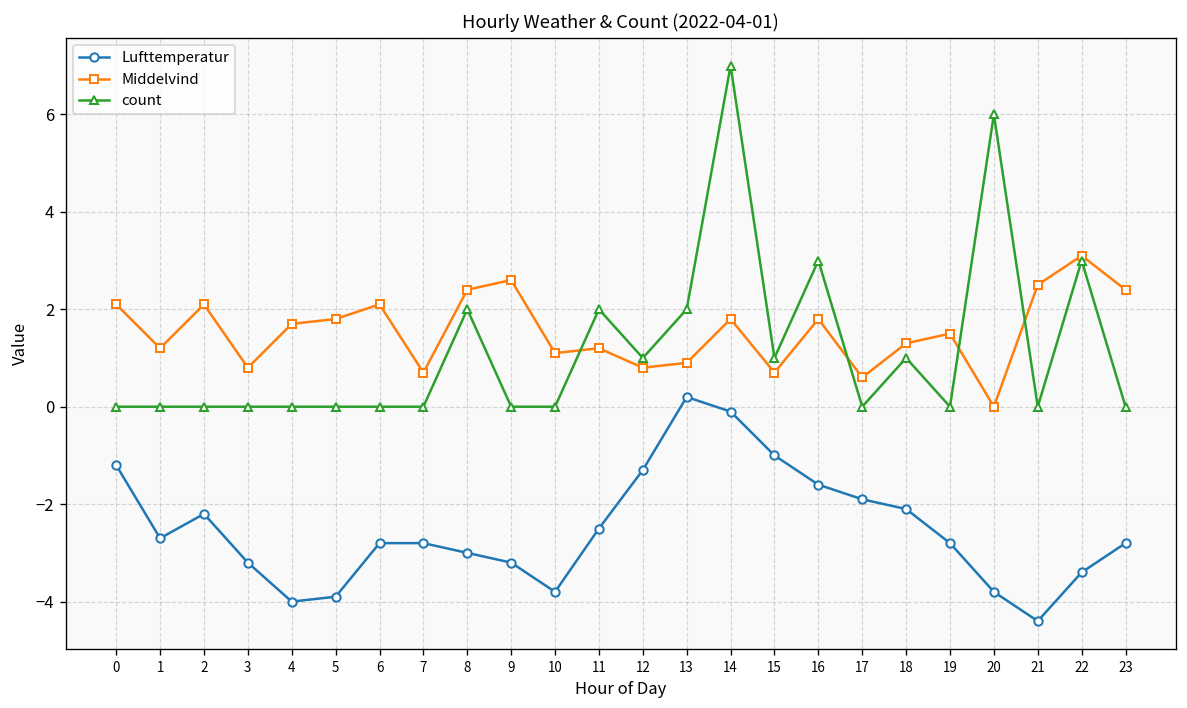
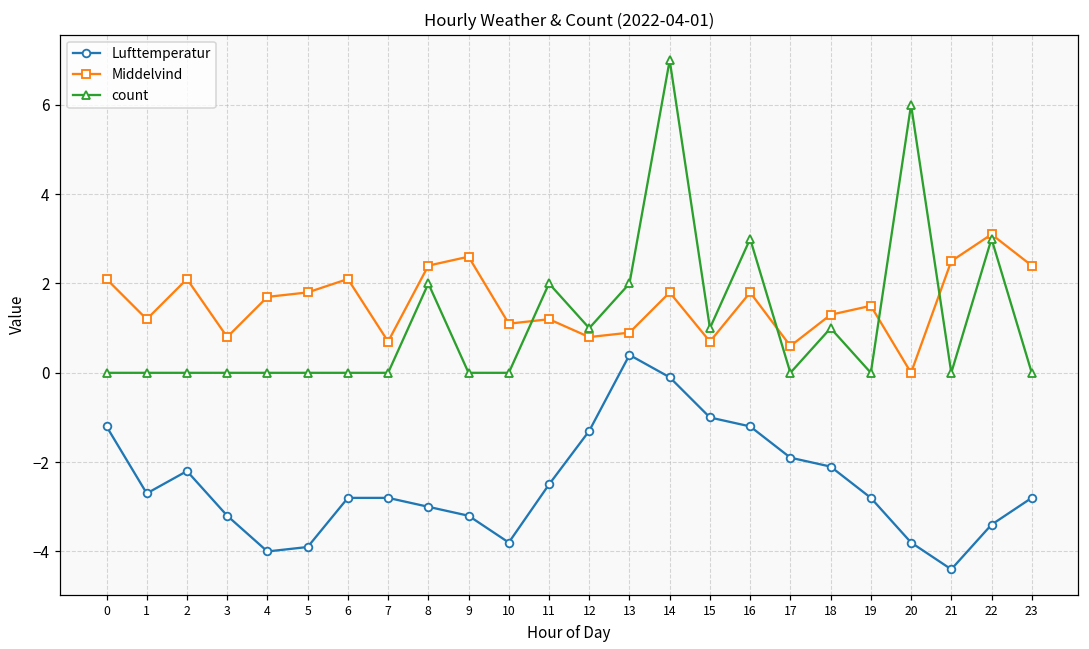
  {
    "Lufttemperatur": {
      "0": -1.2,
      "1": -2.7,
      "2": -2.2,
      "3": -3.2,
      "4": -4.0,
      "5": -3.9,
      "6": -2.8,
      "7": -2.8,
      "8": -3.0,
      "9": -3.2,
      "10": -3.8,
      "11": -2.5,
      "12": -1.3,
-     "13": 0.2,
+     "13": 0.4,
      "14": -0.1,
      "15": -1.0,
-     "16": -1.6,
+     "16": -1.2,
      "17": -1.9,
      "18": -2.1,
      "19": -2.8,
      "20": -3.8,
      "21": -4.4,
      "22": -3.4,
      "23": -2.8
    },
    "Middelvind": {
      "0": 2.1,
      "1": 1.2,
      "2": 2.1,
      "3": 0.8,
      "4": 1.7,
      "5": 1.8,
      "6": 2.1,
      "7": 0.7,
      "8": 2.4,
      "9": 2.6,
      "10": 1.1,
      "11": 1.2,
      "12": 0.8,
      "13": 0.9,
      "14": 1.8,
      "15": 0.7,
      "16": 1.8,
      "17": 0.6,
      "18": 1.3,
      "19": 1.5,
      "20": 0.0,
      "21": 2.5,
      "22": 3.1,
      "23": 2.4
    },
    "count": {
      "0": 0.0,
      "1": 0.0,
      "2": 0.0,
      "3": 0.0,
      "4": 0.0,
      "5": 0.0,
      "6": 0.0,
      "7": 0.0,
      "8": 2.0,
      "9": 0.0,
      "10": 0.0,
      "11": 2.0,
      "12": 1.0,
      "13": 2.0,
      "14": 7.0,
      "15": 1.0,
      "16": 3.0,
      "17": 0.0,
      "18": 1.0,
      "19": 0.0,
      "20": 6.0,
      "21": 0.0,
      "22": 3.0,
      "23": 0.0
    }
  }
